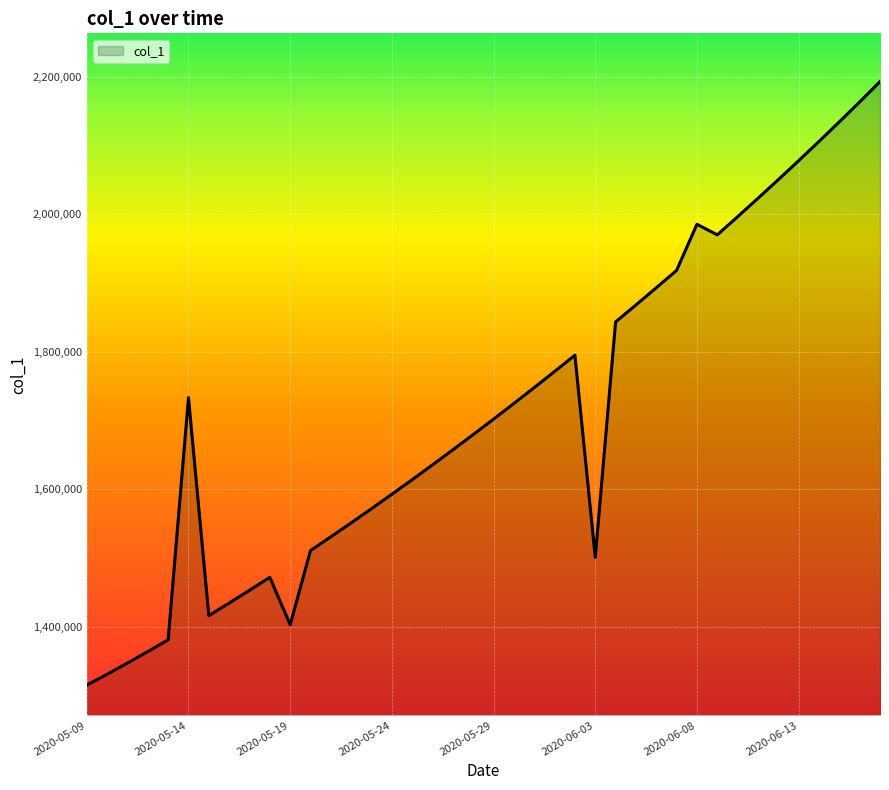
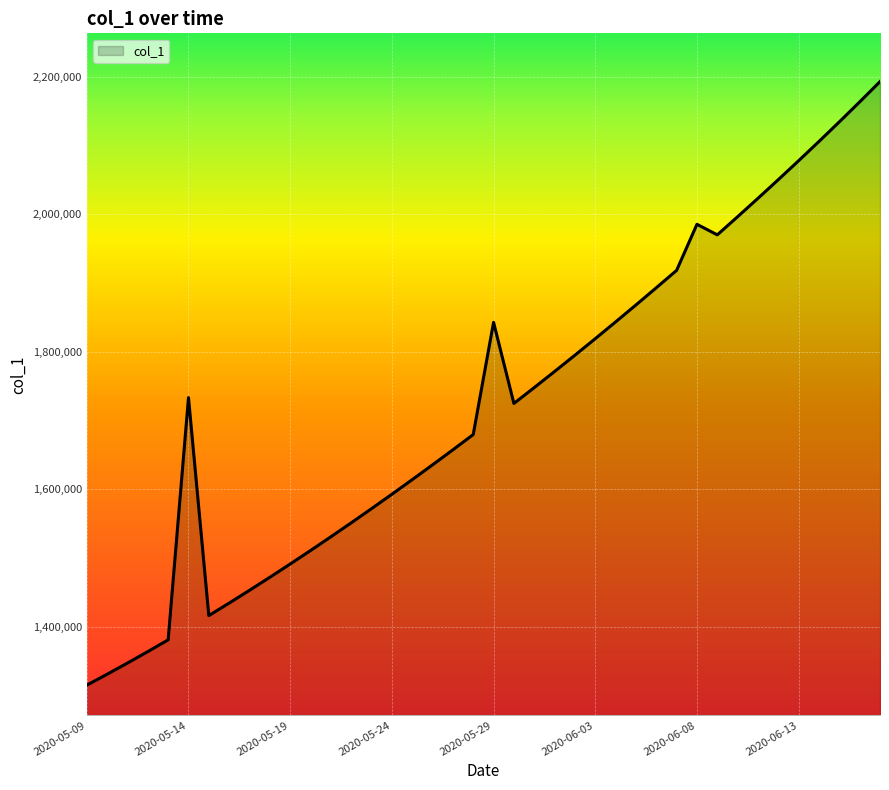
  {
    "2020-05-09": "1,320,000",
    "2020-05-14": "1,730,000",
-   "2020-05-19": "1,400,000",
+   "2020-05-19": "1,490,000",
    "2020-05-24": "1,590,000",
-   "2020-05-29": "1,700,000",
-   "2020-06-03": "1,500,000",
+   "2020-05-29": "1,840,000",
+   "2020-06-03": "1,820,000",
    "2020-06-08": "1,990,000",
    "2020-06-13": "2,080,000"
  }
